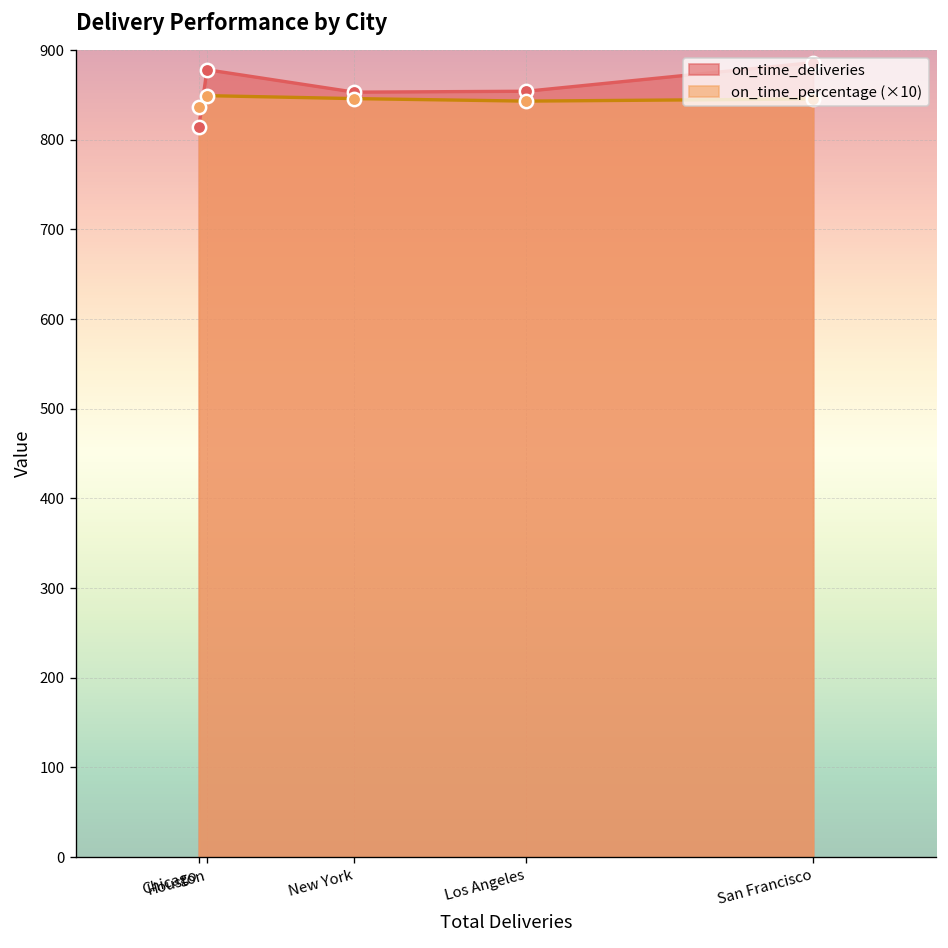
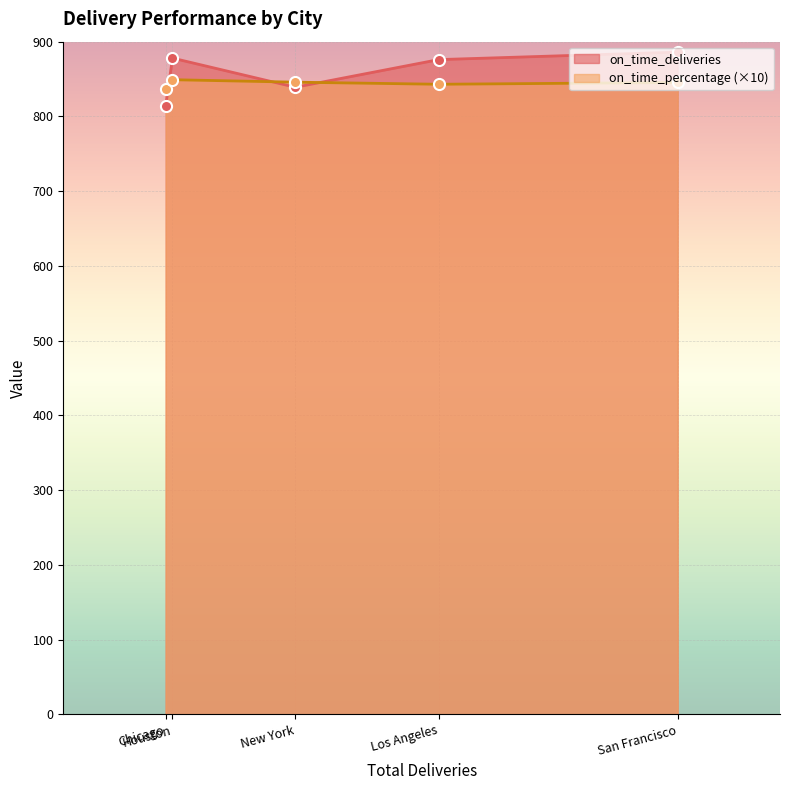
  {
    "on_time_deliveries": {
      "Chicago": 810,
      "Houston": 880,
-     "New York": 850,
-     "Los Angeles": 850
+     "New York": 840,
+     "Los Angeles": 880
    },
    "on_time_percentage (×10)": {
      "Chicago": 840,
      "Houston": 850,
      "New York": 850,
      "Los Angeles": 840
    }
  }
